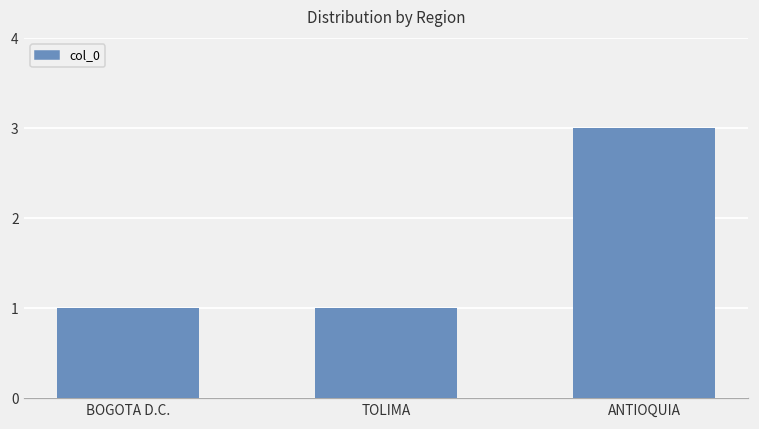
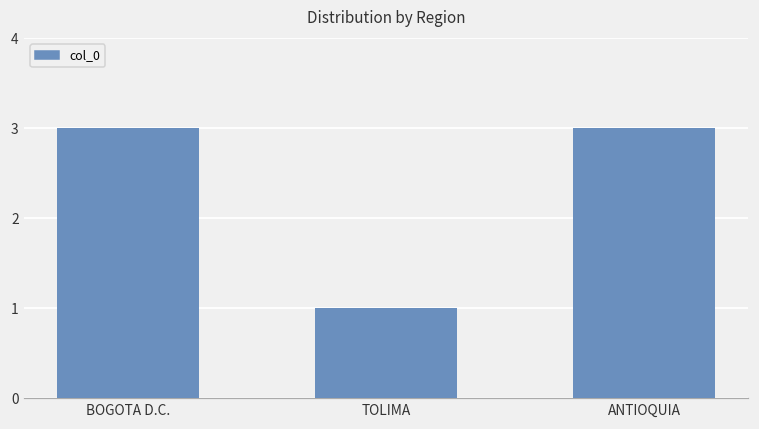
  {
-   "BOGOTA D.C.": 1,
+   "BOGOTA D.C.": 3,
    "TOLIMA": 1,
    "ANTIOQUIA": 3
  }
